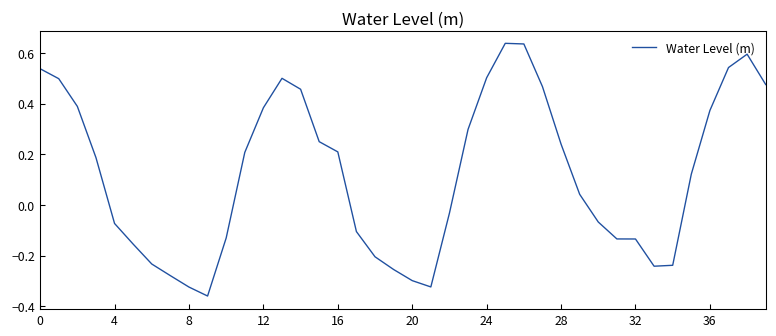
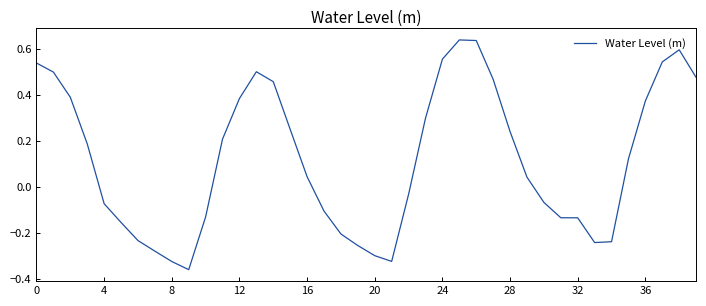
  {
    "0": 0.54,
    "4": -0.07,
    "8": -0.32,
    "12": 0.38,
-   "16": 0.21,
+   "16": 0.04,
    "20": -0.30,
-   "24": 0.50,
+   "24": 0.55,
    "28": 0.24,
    "32": -0.13,
    "36": 0.37
  }
